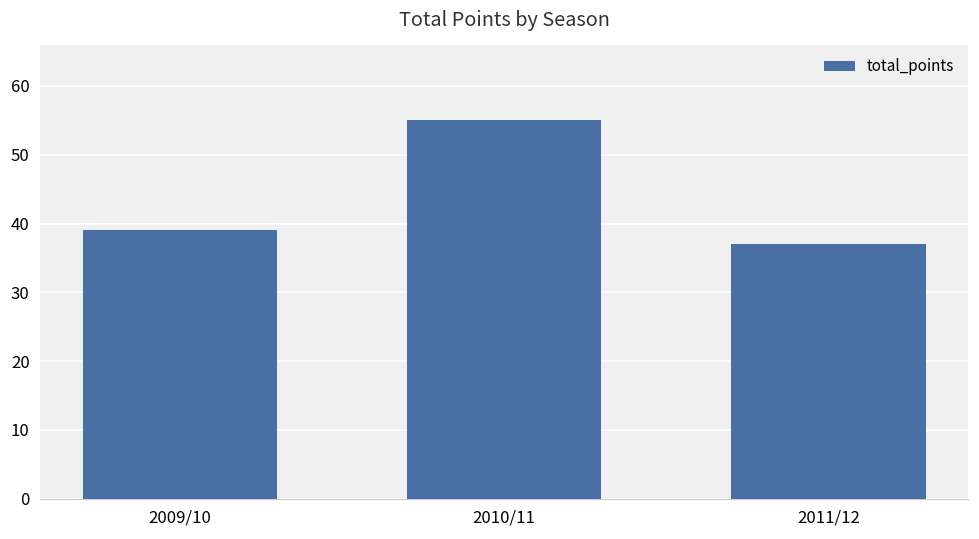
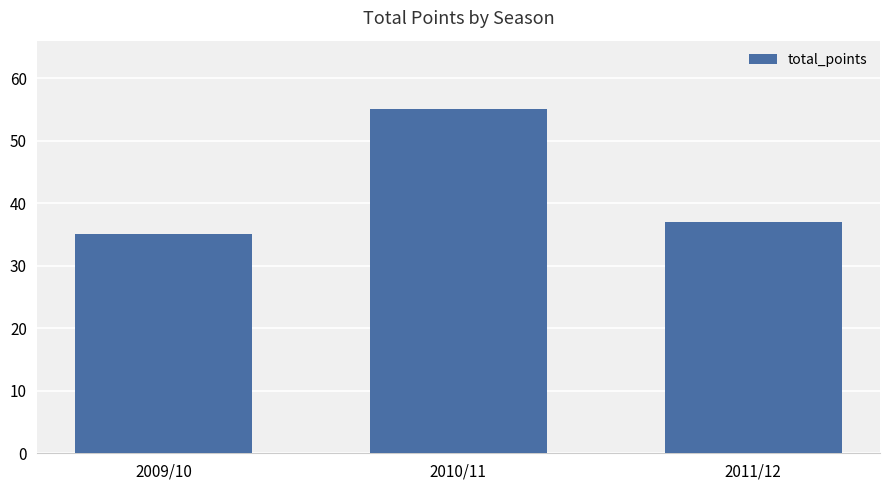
  {
-   "2009/10": 39,
+   "2009/10": 35,
    "2010/11": 55,
    "2011/12": 37
  }
